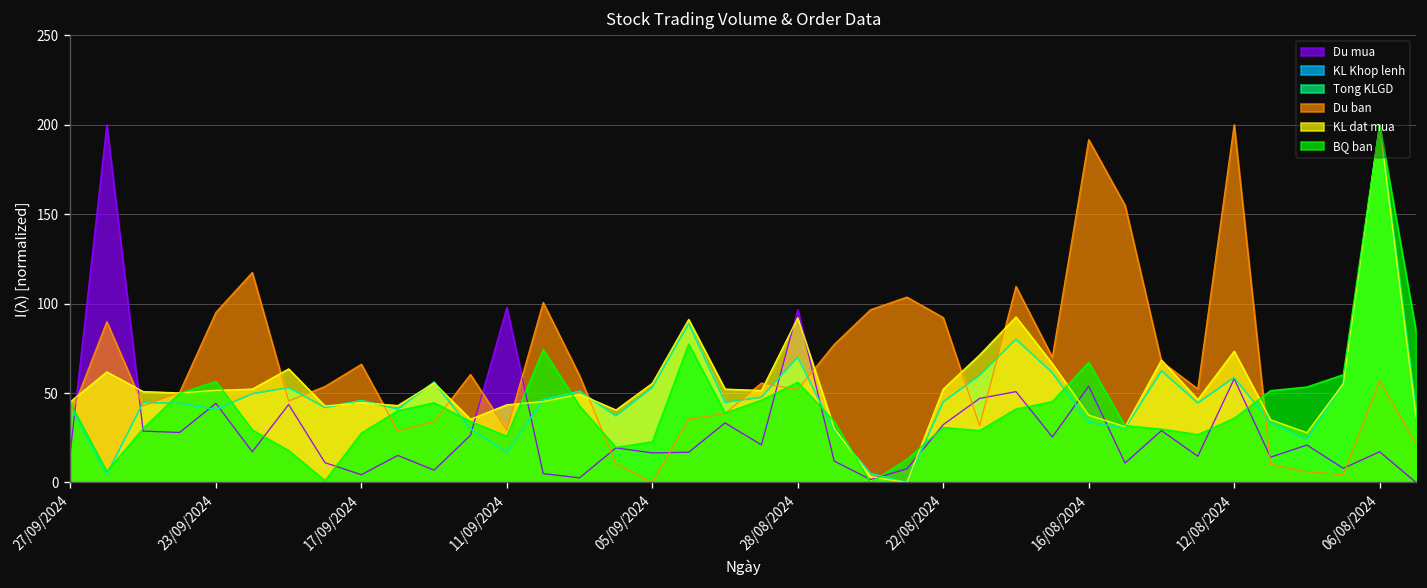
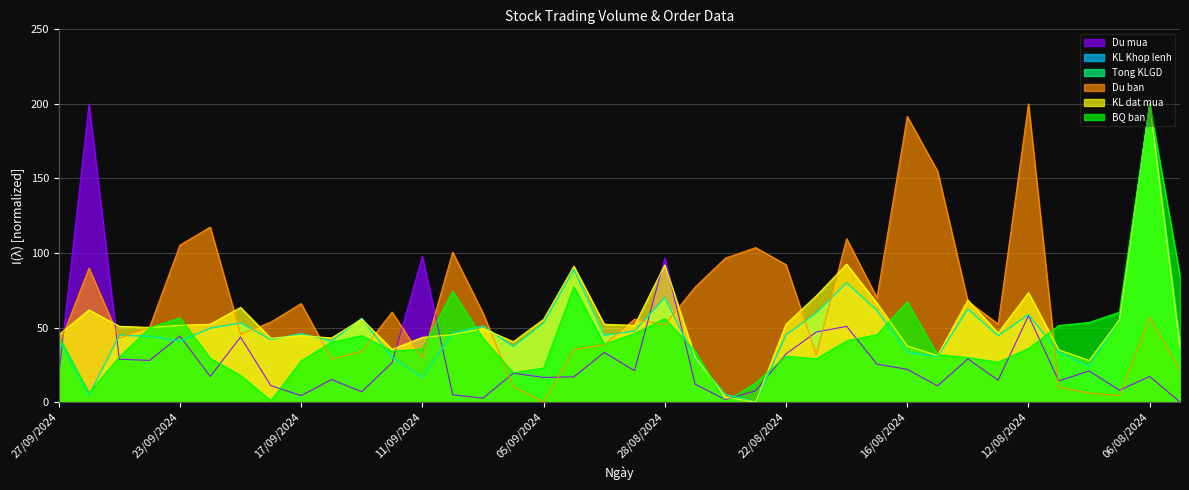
  {
    "Du mua": {
      "27/09/2024": 18,
      "23/09/2024": 44,
      "17/09/2024": 4,
      "11/09/2024": 98,
      "05/09/2024": 17,
      "28/08/2024": 97,
-     "16/08/2024": 54,
+     "16/08/2024": 22,
      "06/08/2024": 17
    },
    "Tong KLGD": {
      "27/09/2024": 42,
      "23/09/2024": 41,
      "11/09/2024": 17,
      "05/09/2024": 53,
      "28/08/2024": 70,
      "22/08/2024": 45,
      "16/08/2024": 34
    },
    "Du ban": {
      "27/09/2024": 38,
-     "23/09/2024": 95,
+     "23/09/2024": 105,
      "17/09/2024": 66,
      "11/09/2024": 29,
      "05/09/2024": 0,
      "28/08/2024": 52,
      "22/08/2024": 92,
      "16/08/2024": 192,
      "12/08/2024": 200,
      "06/08/2024": 57
    },
    "KL dat mua": {
      "23/09/2024": 52,
      "11/09/2024": 43,
      "05/09/2024": 55,
      "28/08/2024": 92,
      "22/08/2024": 52,
      "16/08/2024": 38,
      "12/08/2024": 73
    },
    "BQ ban": {
      "23/09/2024": 57,
      "17/09/2024": 28,
-     "11/09/2024": 26,
+     "11/09/2024": 35,
      "05/09/2024": 23,
      "28/08/2024": 56,
      "16/08/2024": 67,
      "12/08/2024": 36
    }
  }
